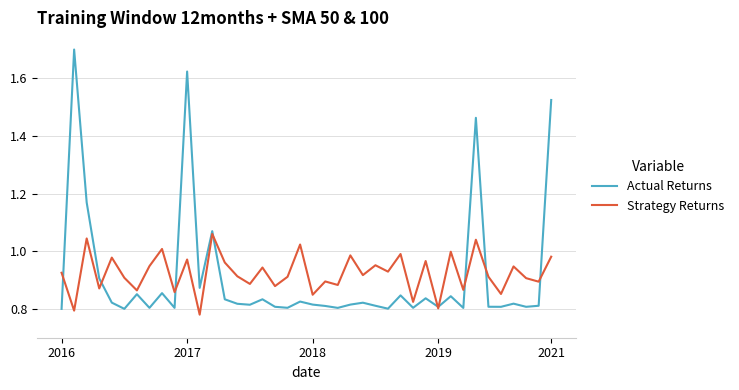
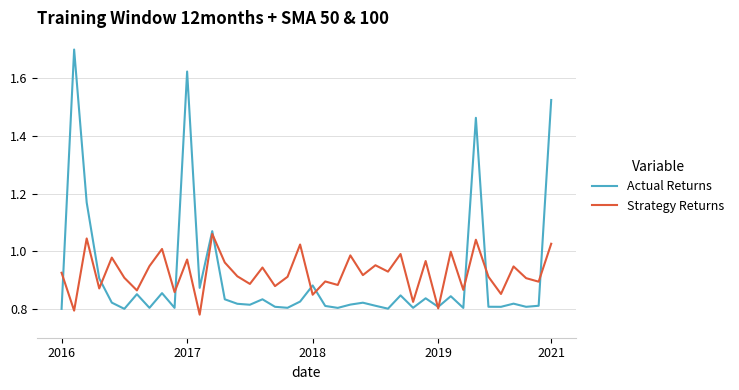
  {
    "Actual Returns": {
      "2016": 0.80,
      "2017": 1.62,
-     "2018": 0.81,
+     "2018": 0.88,
      "2021": 1.52
    },
    "Strategy Returns": {
      "2016": 0.93,
      "2017": 0.97,
      "2018": 0.85,
-     "2021": 0.98
+     "2021": 1.03
    }
  }
